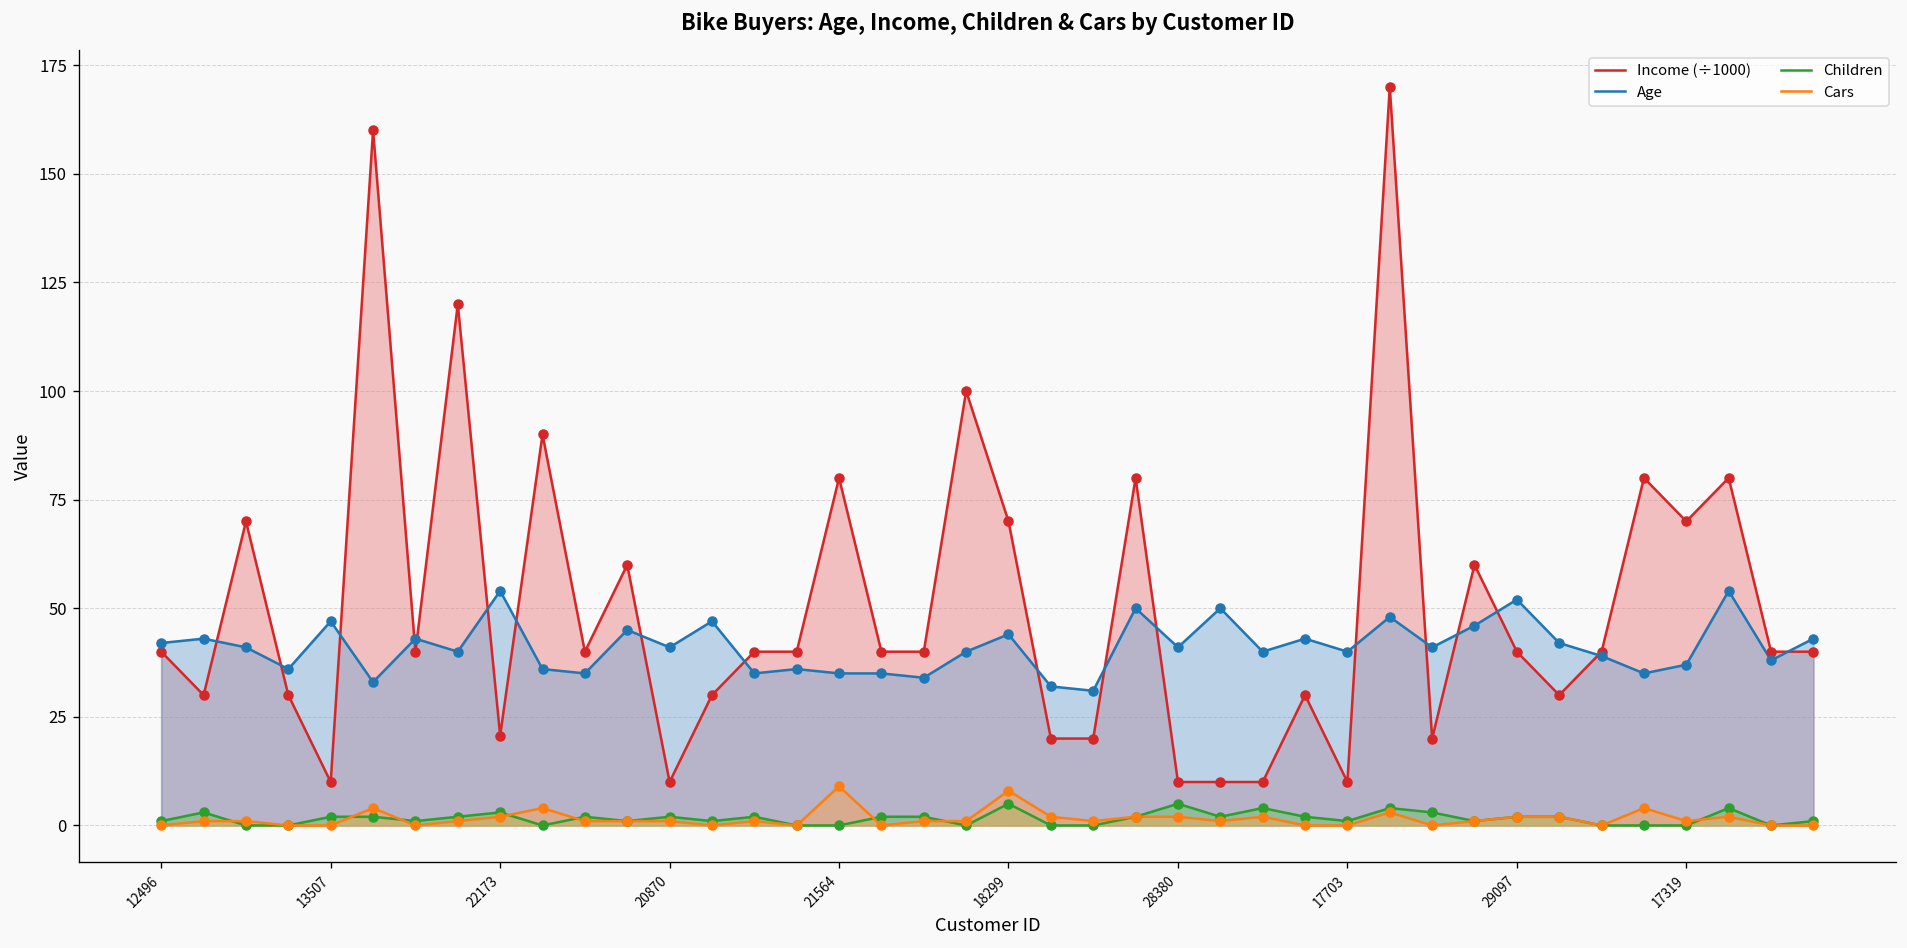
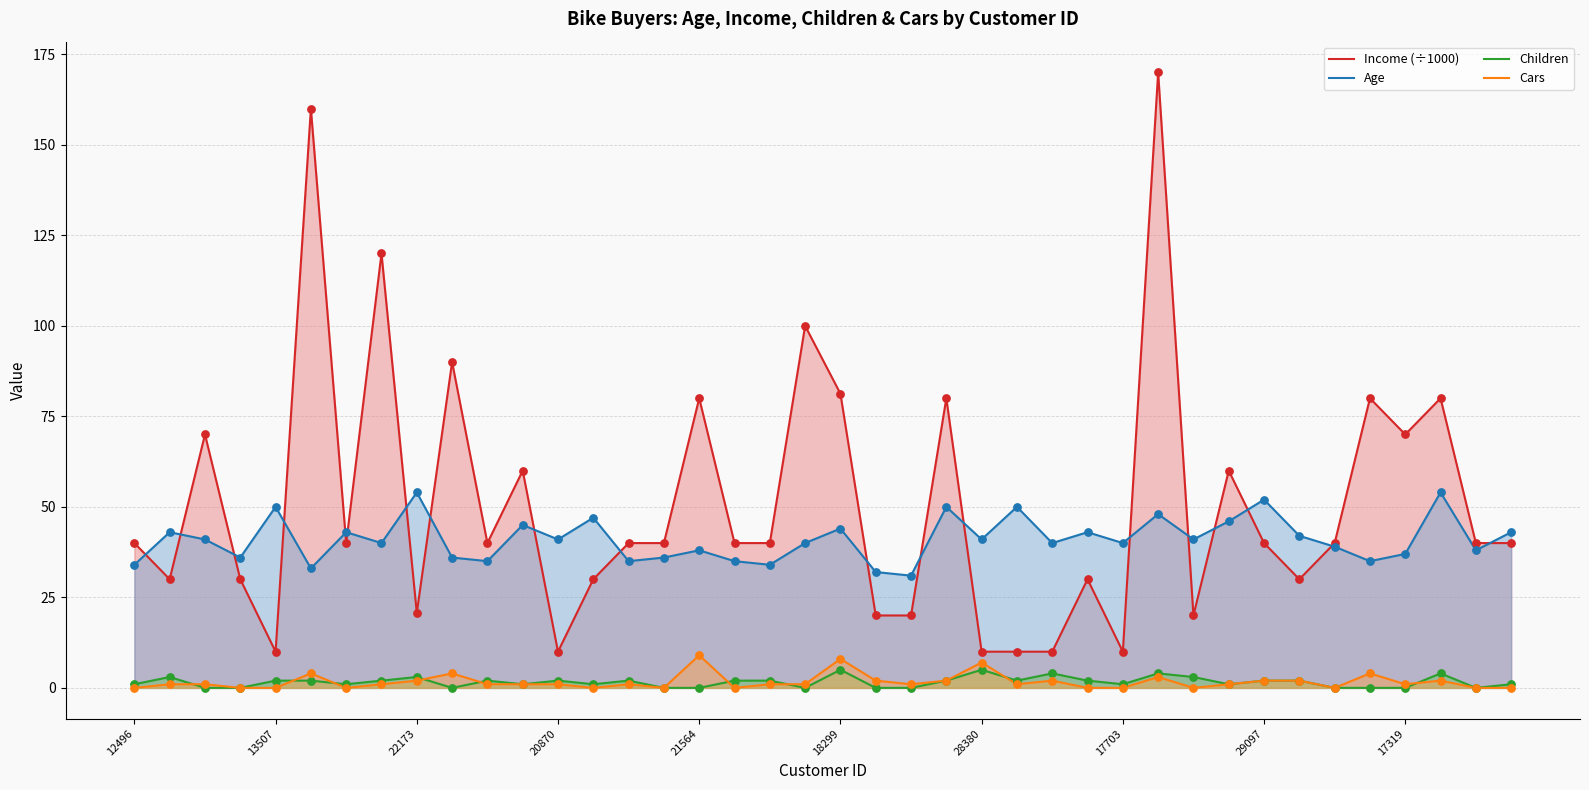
  {
    "Income (÷1000)": {
      "12496": 40,
      "13507": 10,
      "22173": 21,
      "20870": 10,
      "21564": 80,
-     "18299": 70,
+     "18299": 81,
      "28380": 10,
      "17703": 10,
      "29097": 40,
      "17319": 70
    },
    "Age": {
-     "12496": 42,
-     "13507": 47,
+     "12496": 34,
+     "13507": 50,
      "22173": 54,
      "20870": 41,
-     "21564": 35,
+     "21564": 38,
      "18299": 44,
      "28380": 41,
      "17703": 40,
      "29097": 52,
      "17319": 37
    },
    "Children": {
      "12496": 1,
      "13507": 2,
      "22173": 3,
      "20870": 2,
      "21564": 0,
      "18299": 5,
      "28380": 5,
      "17703": 1,
      "17319": 0
    },
    "Cars": {
      "12496": 0,
      "13507": 0,
      "22173": 2,
      "20870": 1,
      "21564": 9,
      "18299": 8,
-     "28380": 2,
+     "28380": 7,
      "17703": 0,
      "17319": 1
    }
  }
